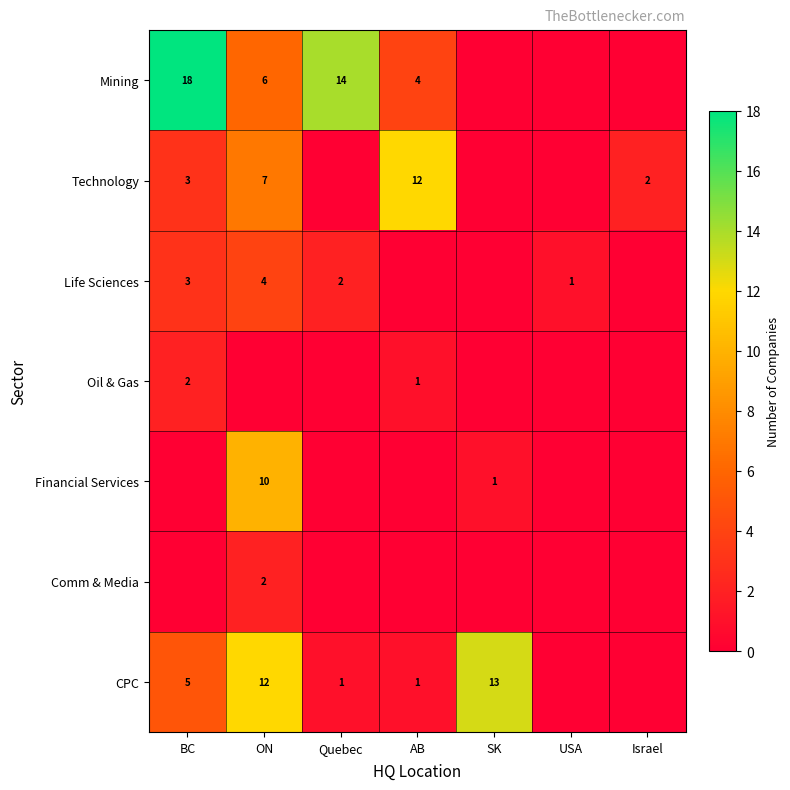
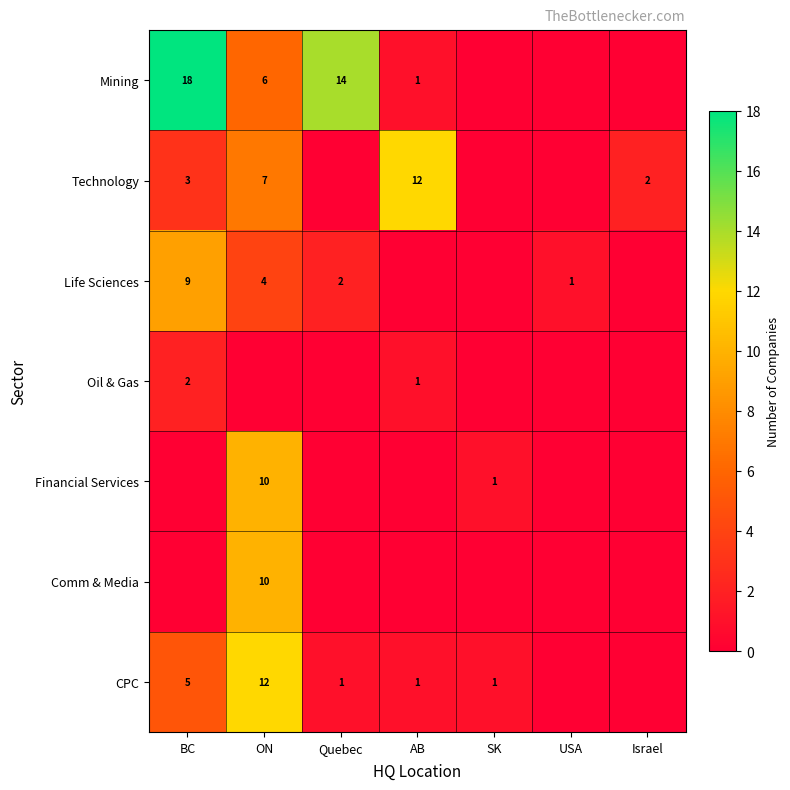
  {
    "Mining": {
      "BC": 18,
      "ON": 6,
      "Quebec": 14,
-     "AB": 4
+     "AB": 1
    },
    "Technology": {
      "BC": 3,
      "ON": 7,
      "AB": 12,
      "Israel": 2
    },
    "Life Sciences": {
-     "BC": 3,
+     "BC": 9,
      "ON": 4,
      "Quebec": 2,
      "USA": 1
    },
    "Oil & Gas": {
      "BC": 2,
      "AB": 1
    },
    "Financial Services": {
      "ON": 10,
      "SK": 1
    },
    "Comm & Media": {
-     "ON": 2
+     "ON": 10
    },
    "CPC": {
      "BC": 5,
      "ON": 12,
      "Quebec": 1,
      "AB": 1,
-     "SK": 13
+     "SK": 1
    }
  }
